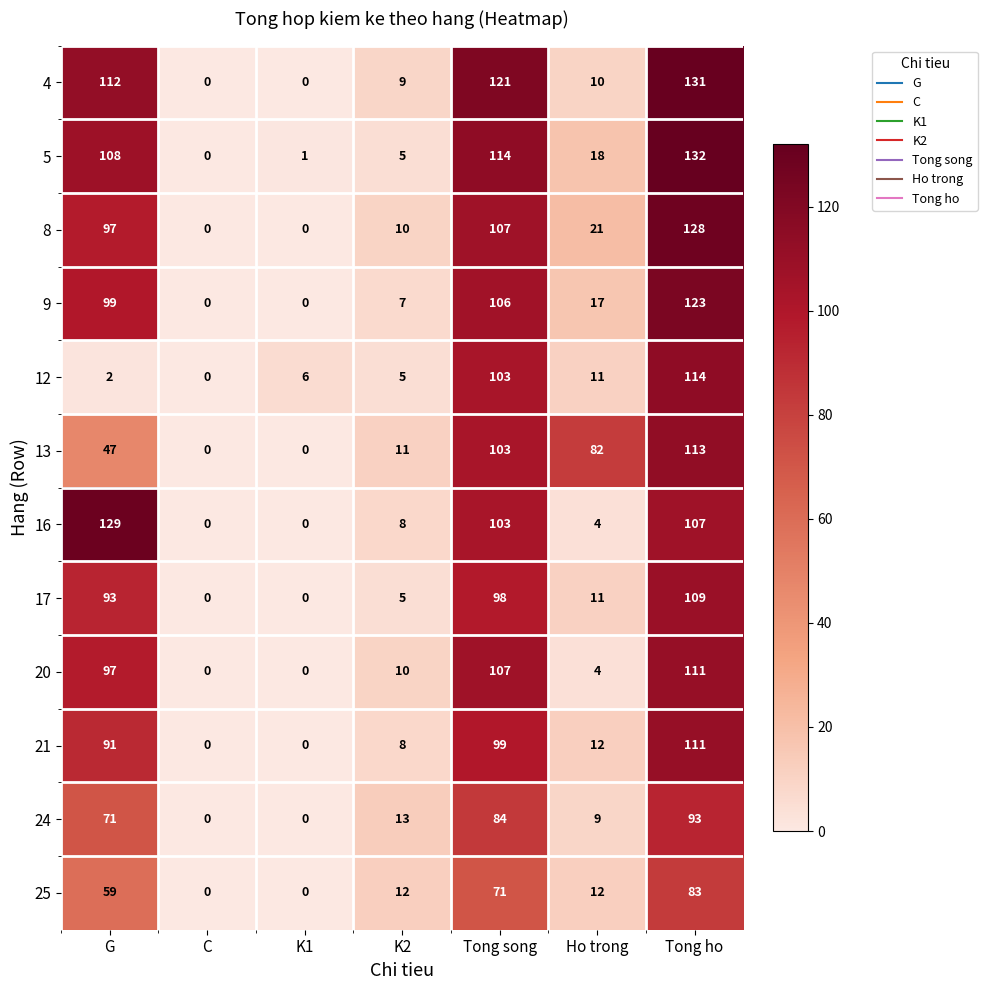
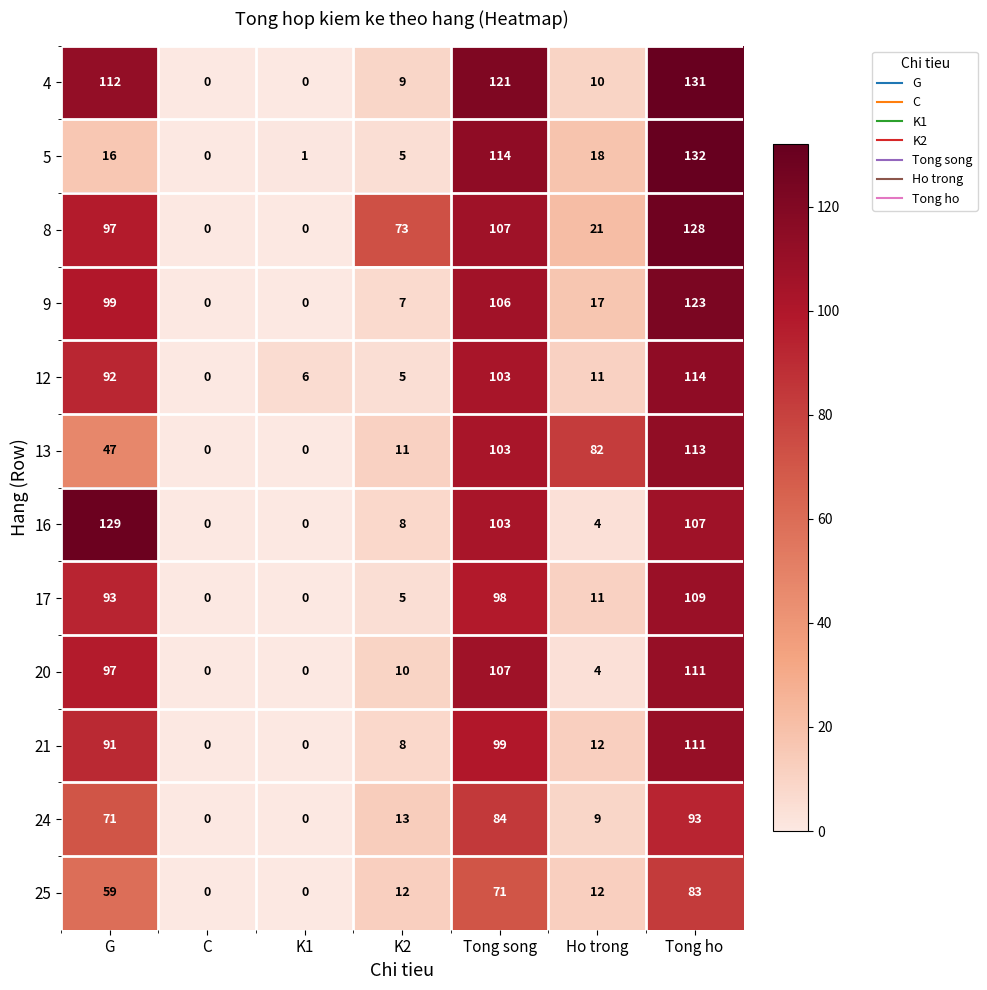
  {
    "4": {
      "G": 112,
      "C": 0,
      "K1": 0,
      "K2": 9,
      "Tong song": 121,
      "Ho trong": 10,
      "Tong ho": 131
    },
    "5": {
-     "G": 108,
+     "G": 16,
      "C": 0,
      "K1": 1,
      "K2": 5,
      "Tong song": 114,
      "Ho trong": 18,
      "Tong ho": 132
    },
    "8": {
      "G": 97,
      "C": 0,
      "K1": 0,
-     "K2": 10,
+     "K2": 73,
      "Tong song": 107,
      "Ho trong": 21,
      "Tong ho": 128
    },
    "9": {
      "G": 99,
      "C": 0,
      "K1": 0,
      "K2": 7,
      "Tong song": 106,
      "Ho trong": 17,
      "Tong ho": 123
    },
    "12": {
-     "G": 2,
+     "G": 92,
      "C": 0,
      "K1": 6,
      "K2": 5,
      "Tong song": 103,
      "Ho trong": 11,
      "Tong ho": 114
    },
    "13": {
      "G": 47,
      "C": 0,
      "K1": 0,
      "K2": 11,
      "Tong song": 103,
      "Ho trong": 82,
      "Tong ho": 113
    },
    "16": {
      "G": 129,
      "C": 0,
      "K1": 0,
      "K2": 8,
      "Tong song": 103,
      "Ho trong": 4,
      "Tong ho": 107
    },
    "17": {
      "G": 93,
      "C": 0,
      "K1": 0,
      "K2": 5,
      "Tong song": 98,
      "Ho trong": 11,
      "Tong ho": 109
    },
    "20": {
      "G": 97,
      "C": 0,
      "K1": 0,
      "K2": 10,
      "Tong song": 107,
      "Ho trong": 4,
      "Tong ho": 111
    },
    "21": {
      "G": 91,
      "C": 0,
      "K1": 0,
      "K2": 8,
      "Tong song": 99,
      "Ho trong": 12,
      "Tong ho": 111
    },
    "24": {
      "G": 71,
      "C": 0,
      "K1": 0,
      "K2": 13,
      "Tong song": 84,
      "Ho trong": 9,
      "Tong ho": 93
    },
    "25": {
      "G": 59,
      "C": 0,
      "K1": 0,
      "K2": 12,
      "Tong song": 71,
      "Ho trong": 12,
      "Tong ho": 83
    }
  }
